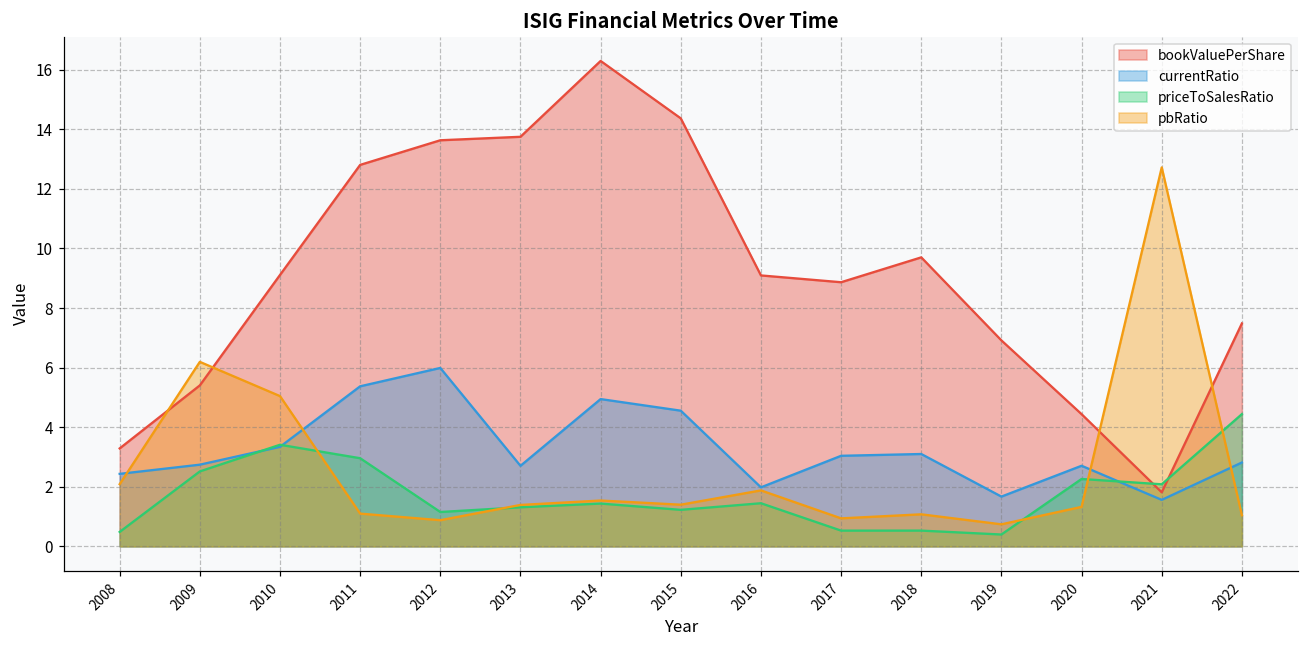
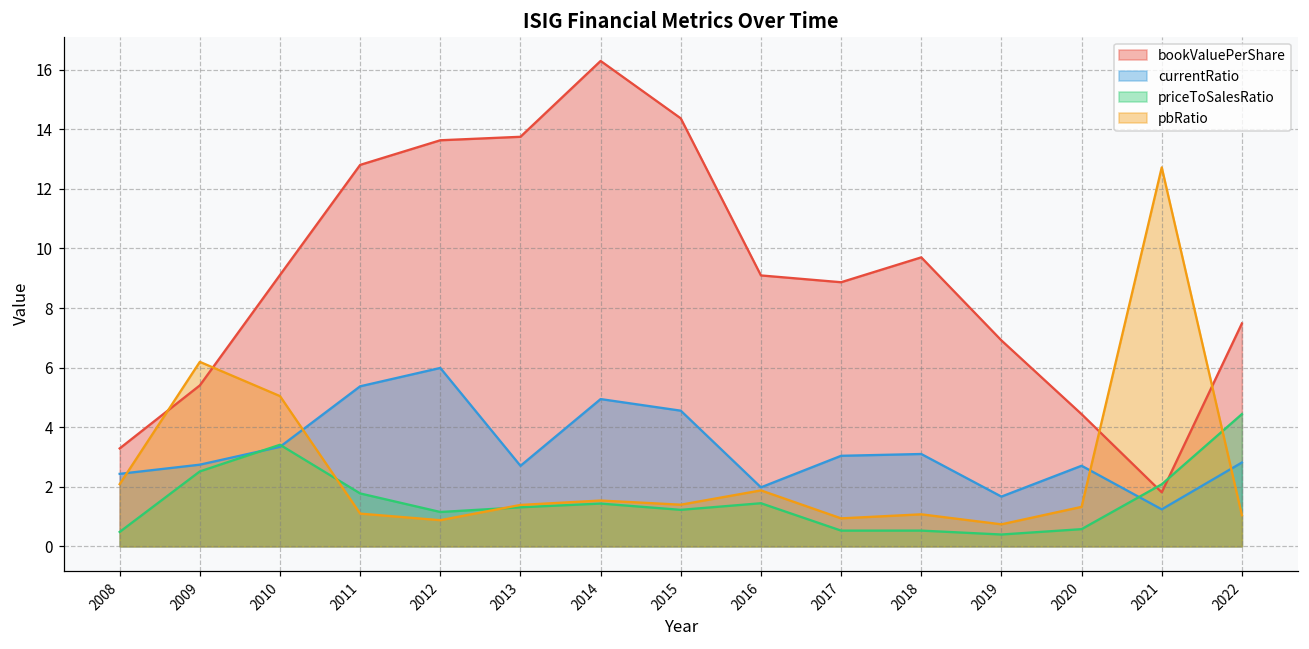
  {
    "currentRatio": {
      "2008": 2.4,
      "2009": 2.7,
      "2011": 5.4,
      "2012": 6.0,
      "2013": 2.7,
      "2014": 4.9,
      "2015": 4.6,
      "2016": 2.0,
      "2017": 3.0,
      "2018": 3.1,
      "2019": 1.7,
      "2020": 2.7,
-     "2021": 1.6,
+     "2021": 1.2,
      "2022": 2.8
    },
    "priceToSalesRatio": {
      "2008": 0.5,
      "2009": 2.5,
-     "2011": 3.0,
+     "2011": 1.8,
      "2012": 1.2,
      "2014": 1.4,
      "2015": 1.2,
      "2016": 1.4,
      "2017": 0.5,
      "2018": 0.5,
      "2019": 0.4,
-     "2020": 2.3,
+     "2020": 0.6,
      "2021": 2.1,
      "2022": 4.4
    }
  }
